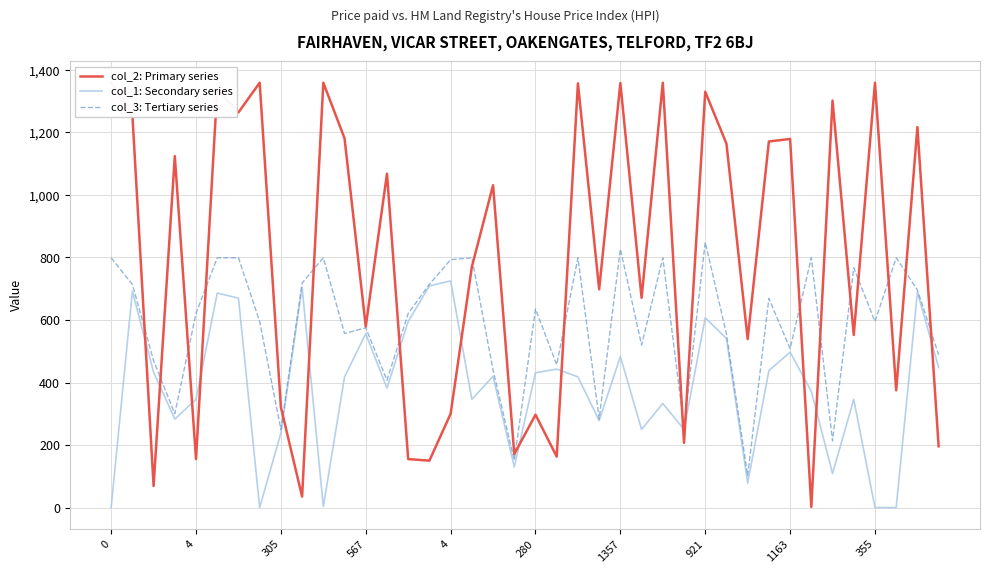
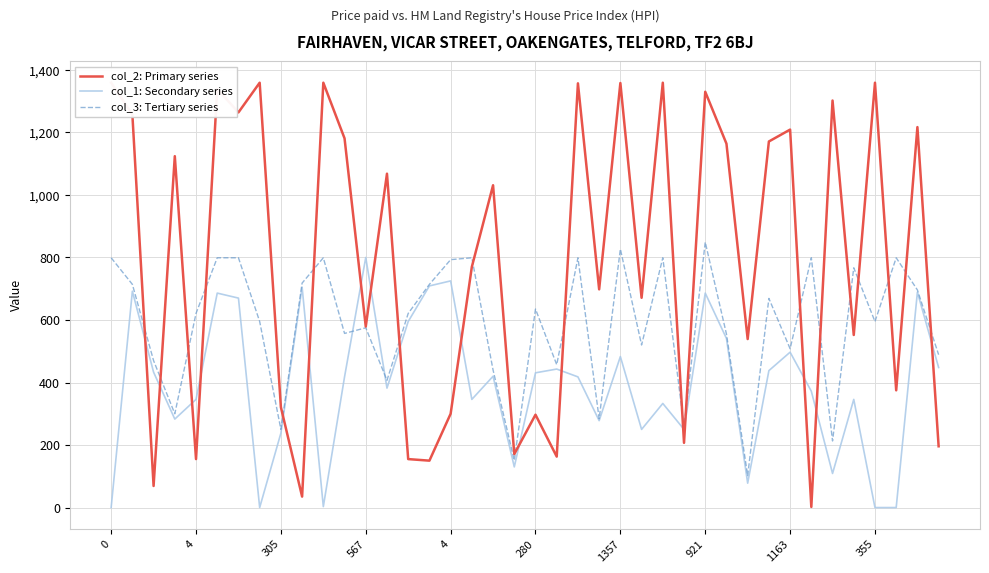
  {
    "col_2: Primary series": {
      "305": "320",
      "280": "300",
      "1357": "1,360",
      "921": "1,330",
-     "1163": "1,180",
+     "1163": "1,210",
      "355": "1,360"
    },
    "col_1: Secondary series": {
      "0": "0",
      "305": "240",
-     "567": "560",
+     "567": "800",
      "280": "430",
      "1357": "480",
-     "921": "610",
+     "921": "690",
      "1163": "500",
      "355": "0"
    },
    "col_3: Tertiary series": {
      "0": "800",
      "305": "250",
      "280": "640",
      "1357": "830",
      "921": "850",
      "1163": "510",
      "355": "600"
    }
  }
